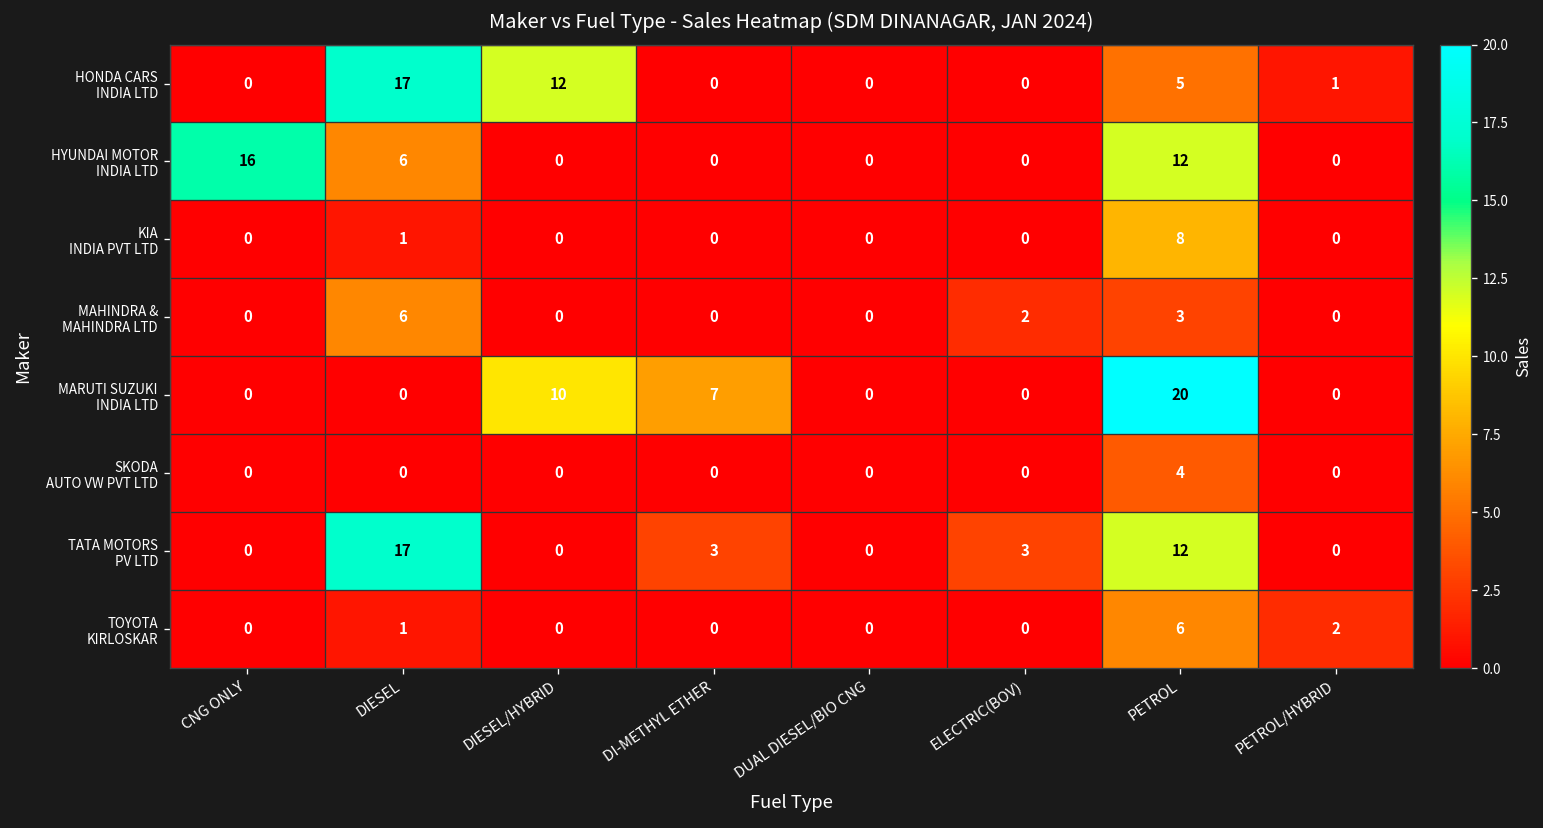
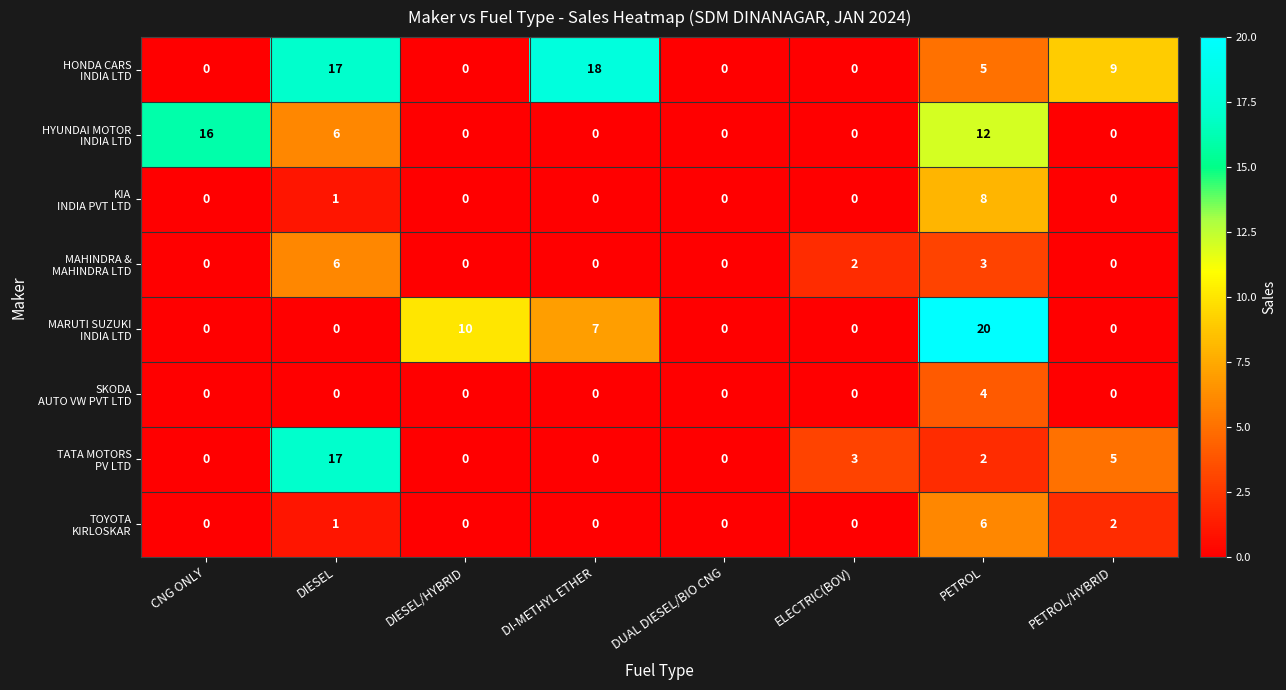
  {
    "HONDA CARS INDIA LTD": {
      "CNG ONLY": 0,
      "DIESEL": 17,
-     "DIESEL/HYBRID": 12,
-     "DI-METHYL ETHER": 0,
+     "DIESEL/HYBRID": 0,
+     "DI-METHYL ETHER": 18,
      "DUAL DIESEL/BIO CNG": 0,
      "ELECTRIC(BOV)": 0,
      "PETROL": 5,
-     "PETROL/HYBRID": 1
+     "PETROL/HYBRID": 9
    },
    "HYUNDAI MOTOR INDIA LTD": {
      "CNG ONLY": 16,
      "DIESEL": 6,
      "DIESEL/HYBRID": 0,
      "DI-METHYL ETHER": 0,
      "DUAL DIESEL/BIO CNG": 0,
      "ELECTRIC(BOV)": 0,
      "PETROL": 12,
      "PETROL/HYBRID": 0
    },
    "KIA INDIA PVT LTD": {
      "CNG ONLY": 0,
      "DIESEL": 1,
      "DIESEL/HYBRID": 0,
      "DI-METHYL ETHER": 0,
      "DUAL DIESEL/BIO CNG": 0,
      "ELECTRIC(BOV)": 0,
      "PETROL": 8,
      "PETROL/HYBRID": 0
    },
    "MAHINDRA & MAHINDRA LTD": {
      "CNG ONLY": 0,
      "DIESEL": 6,
      "DIESEL/HYBRID": 0,
      "DI-METHYL ETHER": 0,
      "DUAL DIESEL/BIO CNG": 0,
      "ELECTRIC(BOV)": 2,
      "PETROL": 3,
      "PETROL/HYBRID": 0
    },
    "MARUTI SUZUKI INDIA LTD": {
      "CNG ONLY": 0,
      "DIESEL": 0,
      "DIESEL/HYBRID": 10,
      "DI-METHYL ETHER": 7,
      "DUAL DIESEL/BIO CNG": 0,
      "ELECTRIC(BOV)": 0,
      "PETROL": 20,
      "PETROL/HYBRID": 0
    },
    "SKODA AUTO VW PVT LTD": {
      "CNG ONLY": 0,
      "DIESEL": 0,
      "DIESEL/HYBRID": 0,
      "DI-METHYL ETHER": 0,
      "DUAL DIESEL/BIO CNG": 0,
      "ELECTRIC(BOV)": 0,
      "PETROL": 4,
      "PETROL/HYBRID": 0
    },
    "TATA MOTORS PV LTD": {
      "CNG ONLY": 0,
      "DIESEL": 17,
      "DIESEL/HYBRID": 0,
-     "DI-METHYL ETHER": 3,
+     "DI-METHYL ETHER": 0,
      "DUAL DIESEL/BIO CNG": 0,
      "ELECTRIC(BOV)": 3,
-     "PETROL": 12,
-     "PETROL/HYBRID": 0
+     "PETROL": 2,
+     "PETROL/HYBRID": 5
    },
    "TOYOTA KIRLOSKAR": {
      "CNG ONLY": 0,
      "DIESEL": 1,
      "DIESEL/HYBRID": 0,
      "DI-METHYL ETHER": 0,
      "DUAL DIESEL/BIO CNG": 0,
      "ELECTRIC(BOV)": 0,
      "PETROL": 6,
      "PETROL/HYBRID": 2
    }
  }
